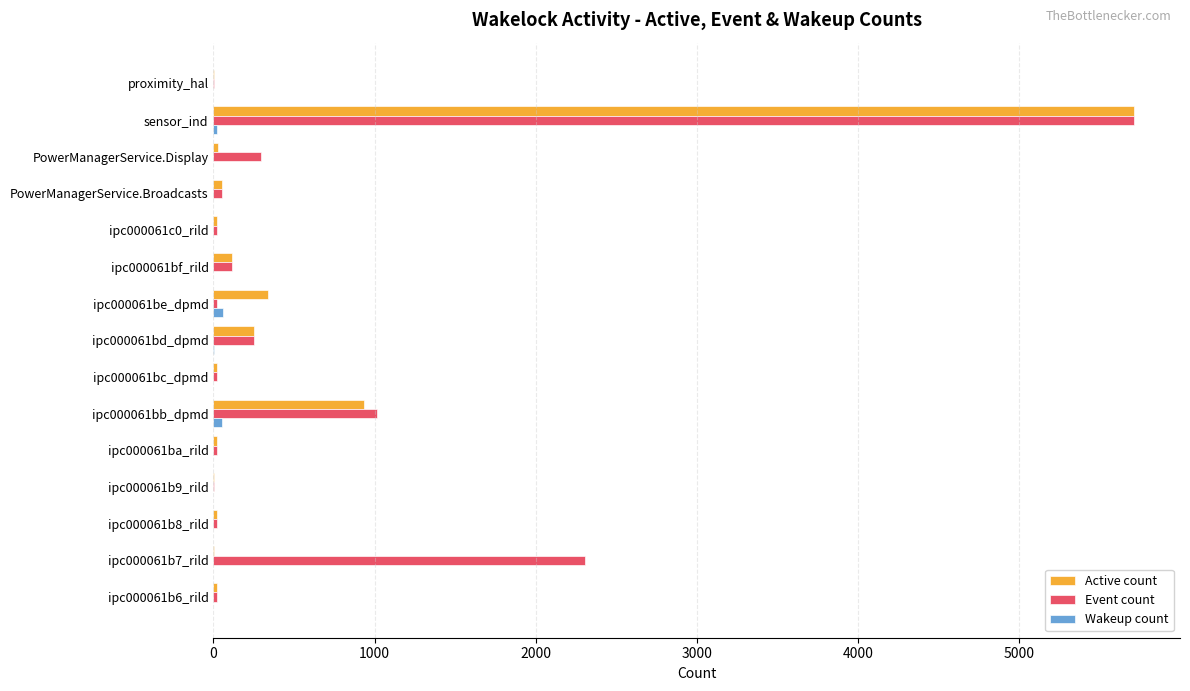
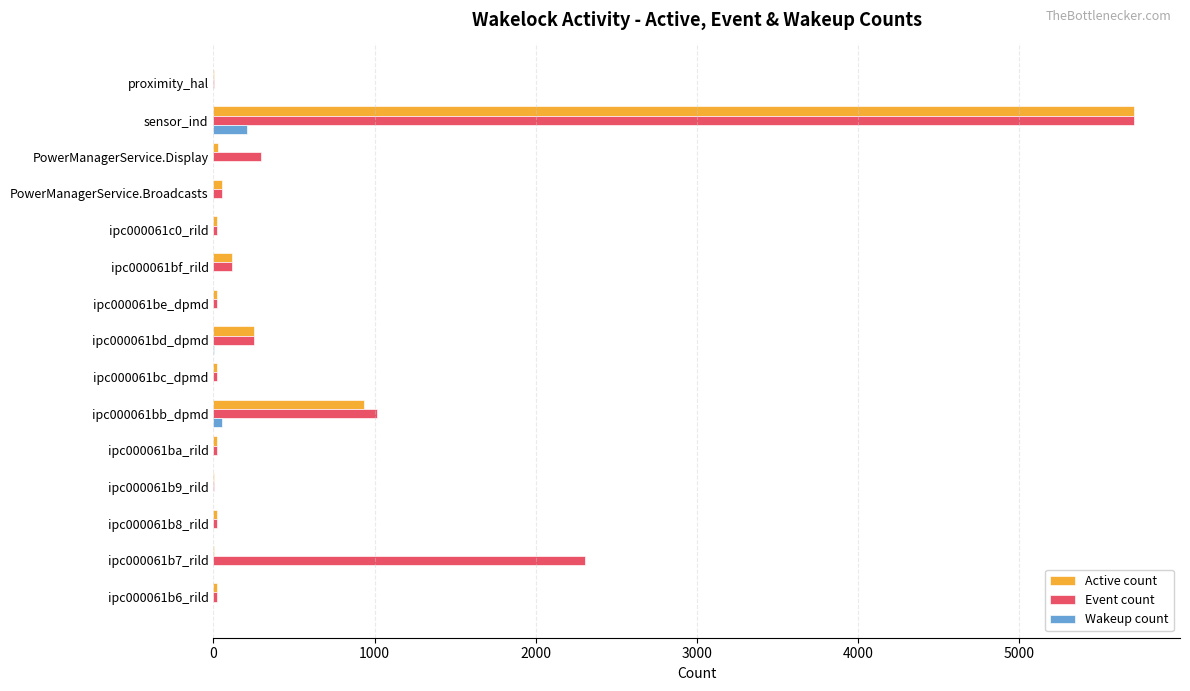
  {
    "Active count": {
      "sensor_ind": 5710,
      "PowerManagerService.Display": 30,
      "PowerManagerService.Broadcasts": 50,
      "ipc000061c0_rild": 20,
      "ipc000061bf_rild": 120,
-     "ipc000061be_dpmd": 340,
+     "ipc000061be_dpmd": 20,
      "ipc000061bd_dpmd": 250,
      "ipc000061bc_dpmd": 20,
      "ipc000061bb_dpmd": 930,
      "ipc000061ba_rild": 20,
      "ipc000061b8_rild": 20,
      "ipc000061b6_rild": 20
    },
    "Event count": {
      "sensor_ind": 5710,
      "PowerManagerService.Display": 300,
      "PowerManagerService.Broadcasts": 50,
      "ipc000061c0_rild": 20,
      "ipc000061bf_rild": 120,
      "ipc000061be_dpmd": 20,
      "ipc000061bd_dpmd": 250,
      "ipc000061bc_dpmd": 20,
      "ipc000061bb_dpmd": 1020,
      "ipc000061ba_rild": 20,
      "ipc000061b8_rild": 20,
      "ipc000061b7_rild": 2310,
      "ipc000061b6_rild": 20
    },
    "Wakeup count": {
      "proximity_hal": 0,
-     "sensor_ind": 20,
+     "sensor_ind": 210,
      "PowerManagerService.Display": 0,
      "PowerManagerService.Broadcasts": 0,
      "ipc000061c0_rild": 0,
      "ipc000061bf_rild": 0,
-     "ipc000061be_dpmd": 60,
+     "ipc000061be_dpmd": 0,
      "ipc000061bc_dpmd": 0,
      "ipc000061bb_dpmd": 50,
      "ipc000061ba_rild": 0,
      "ipc000061b9_rild": 0,
      "ipc000061b8_rild": 0,
      "ipc000061b7_rild": 0,
      "ipc000061b6_rild": 0
    }
  }
